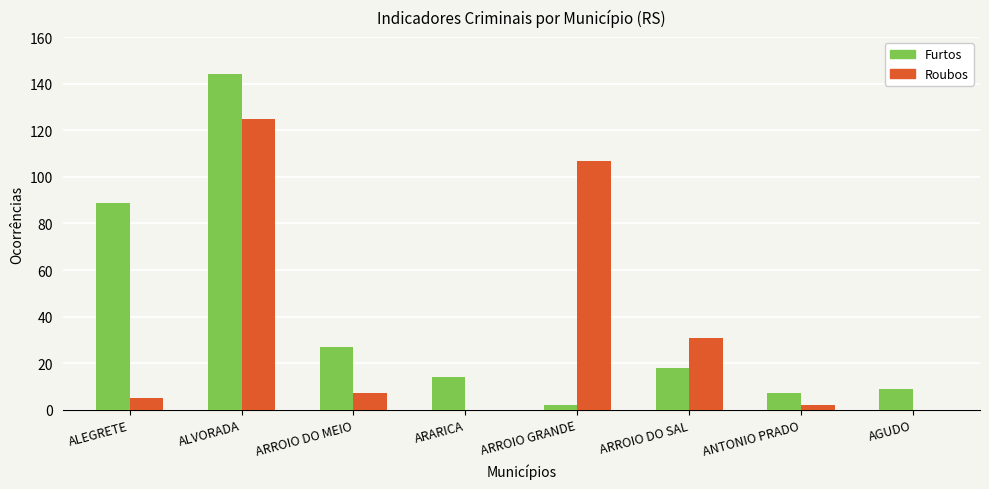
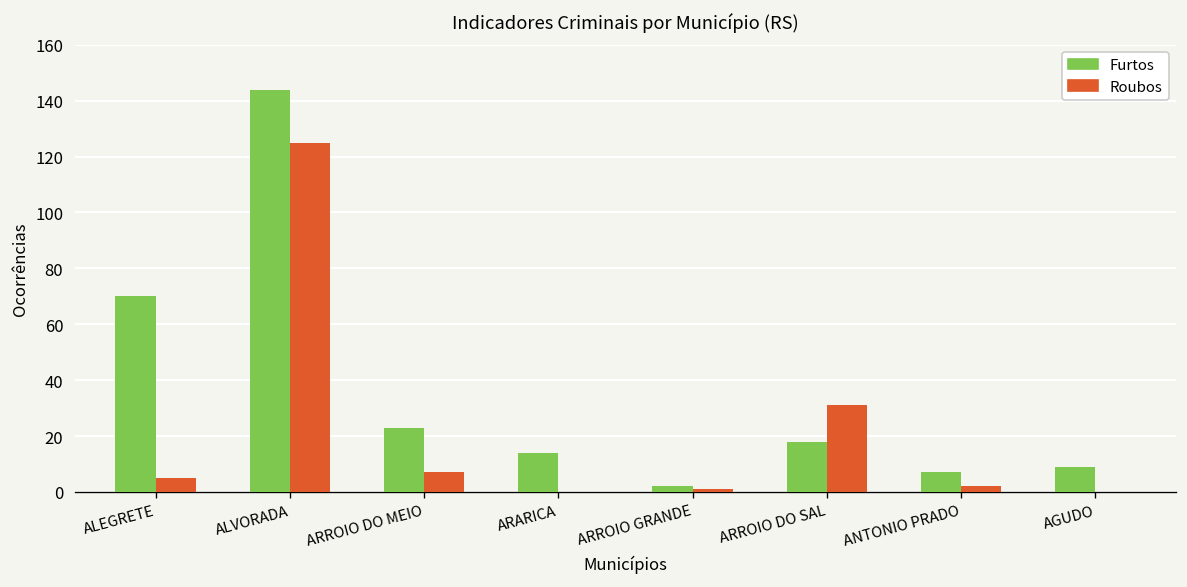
  {
    "Furtos": {
-     "ALEGRETE": 89,
+     "ALEGRETE": 70,
      "ALVORADA": 144,
-     "ARROIO DO MEIO": 27,
+     "ARROIO DO MEIO": 23,
      "ARARICA": 14,
      "ARROIO GRANDE": 2,
      "ARROIO DO SAL": 18,
      "ANTONIO PRADO": 7,
      "AGUDO": 9
    },
    "Roubos": {
      "ALEGRETE": 5,
      "ALVORADA": 125,
      "ARROIO DO MEIO": 7,
      "ARARICA": 0,
-     "ARROIO GRANDE": 107,
+     "ARROIO GRANDE": 1,
      "ARROIO DO SAL": 31,
      "ANTONIO PRADO": 2,
      "AGUDO": 0
    }
  }
